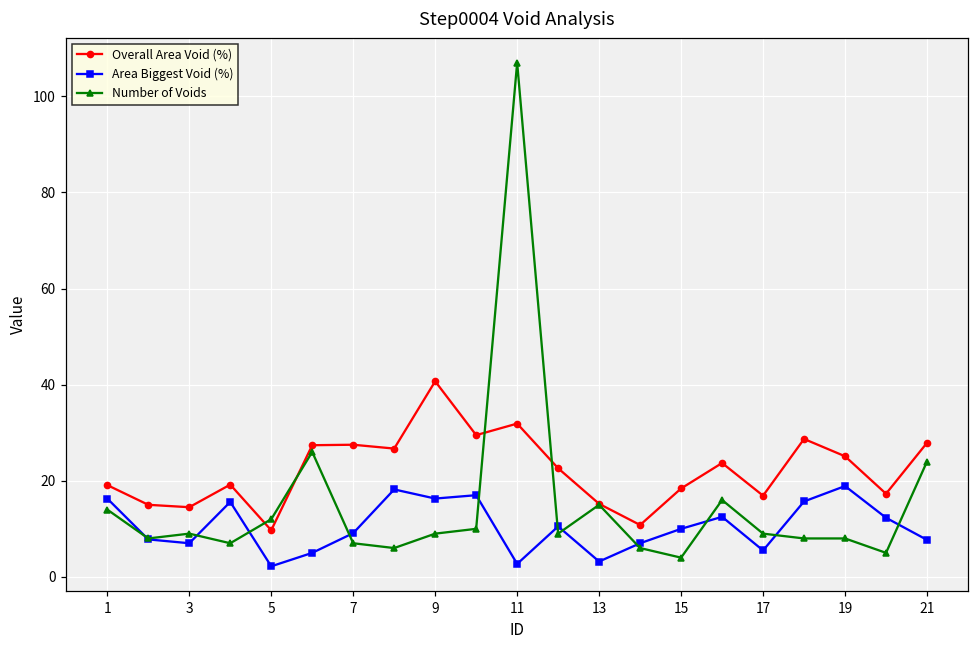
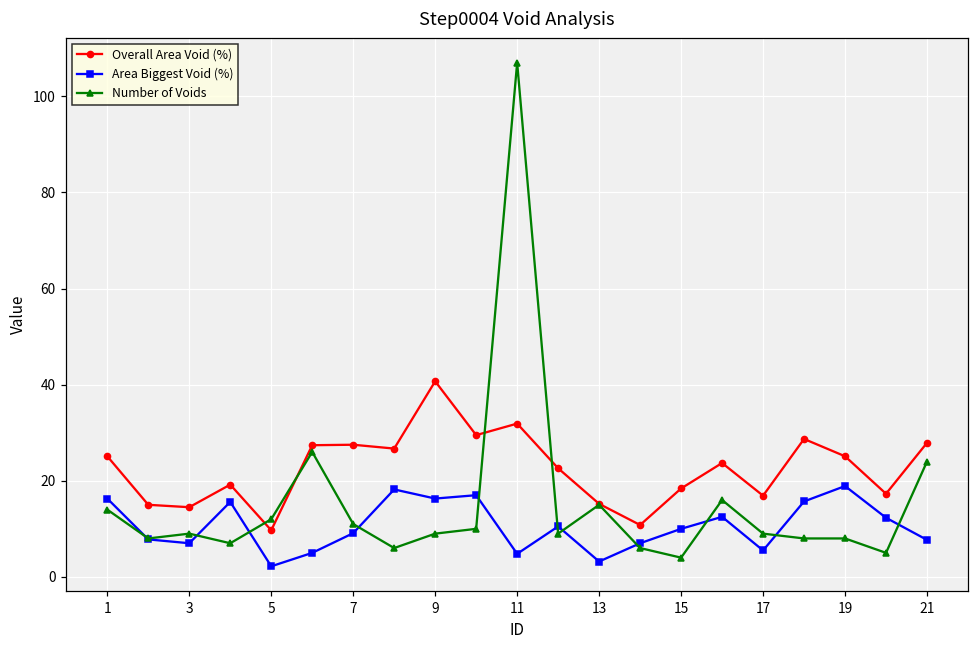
  {
    "Overall Area Void (%)": {
-     "1": 19,
+     "1": 25,
      "3": 15,
      "5": 10,
      "7": 28,
      "9": 41,
      "11": 32,
      "15": 18,
      "17": 17,
      "19": 25,
      "21": 28
    },
    "Area Biggest Void (%)": {
      "1": 16,
      "3": 7,
      "5": 2,
      "7": 9,
      "9": 16,
-     "11": 3,
+     "11": 5,
      "13": 3,
      "15": 10,
      "17": 6,
      "19": 19,
      "21": 8
    },
    "Number of Voids": {
      "1": 14,
      "3": 9,
      "5": 12,
-     "7": 7,
+     "7": 11,
      "9": 9,
      "11": 107,
      "15": 4,
      "17": 9,
      "19": 8,
      "21": 24
    }
  }
